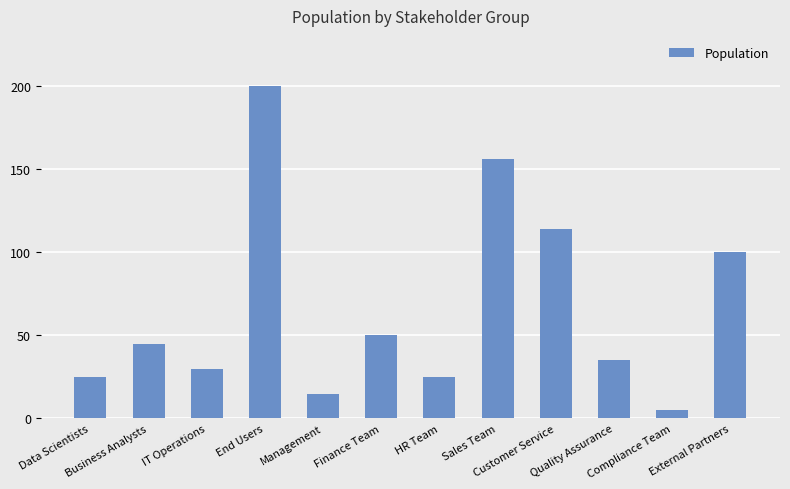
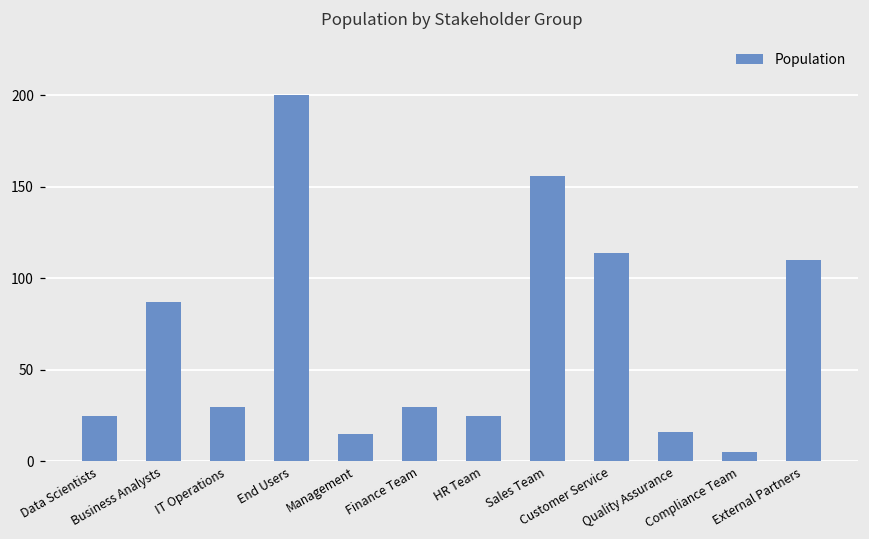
  {
    "Data Scientists": 25,
-   "Business Analysts": 45,
+   "Business Analysts": 87,
    "IT Operations": 30,
    "End Users": 200,
    "Management": 15,
-   "Finance Team": 50,
+   "Finance Team": 30,
    "HR Team": 25,
    "Sales Team": 156,
    "Customer Service": 114,
-   "Quality Assurance": 35,
+   "Quality Assurance": 16,
    "Compliance Team": 5,
-   "External Partners": 100
+   "External Partners": 110
  }
